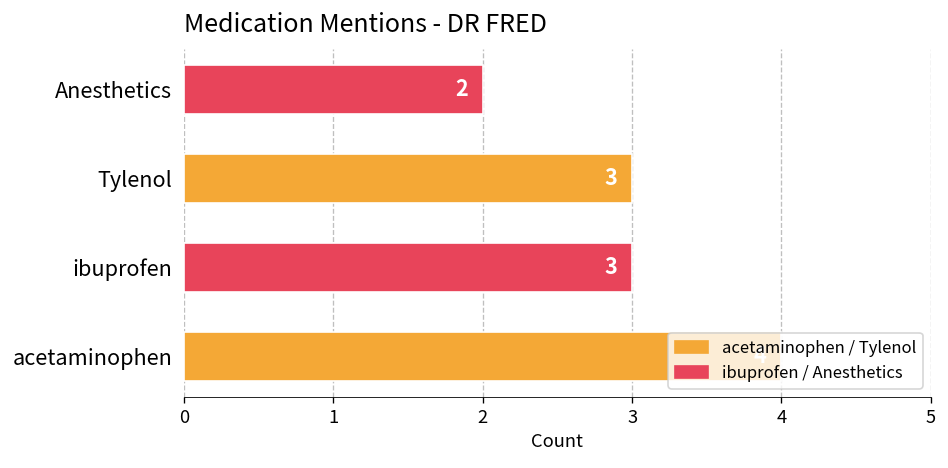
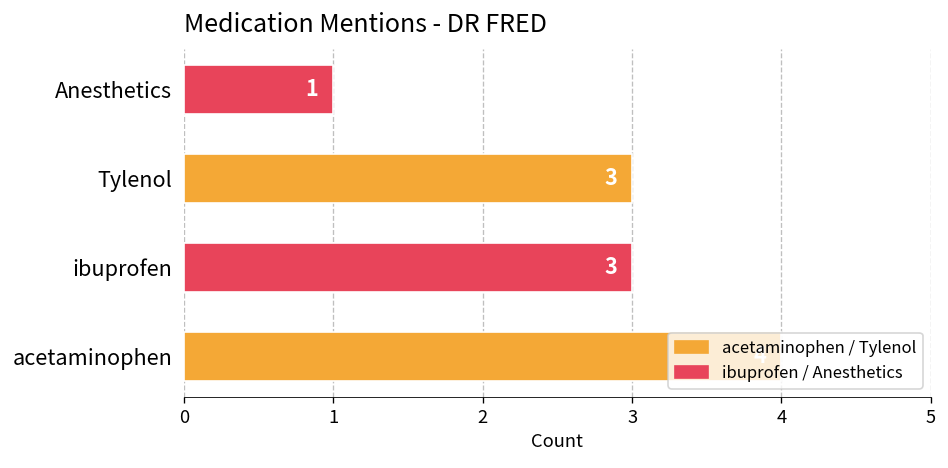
  {
-   "Anesthetics": 2,
+   "Anesthetics": 1,
    "Tylenol": 3,
    "ibuprofen": 3
  }
